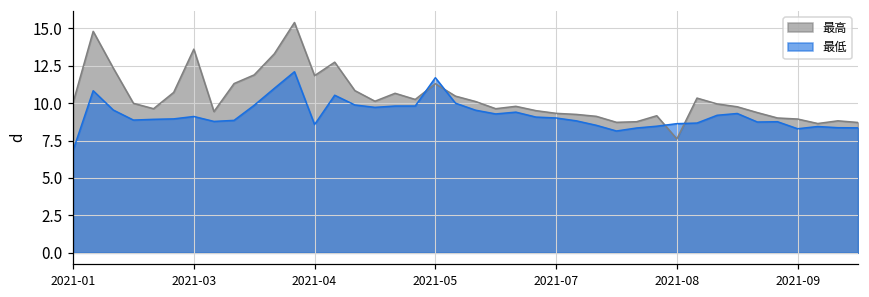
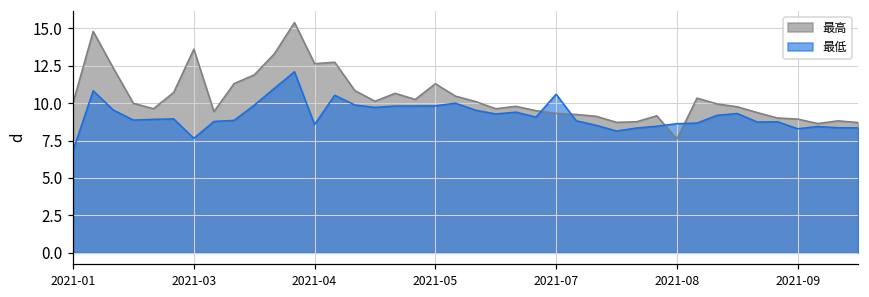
  {
    "最高": {
      "2021-01": 10.0,
      "2021-03": 13.6,
-     "2021-04": 11.8,
+     "2021-04": 12.6,
      "2021-05": 11.3,
      "2021-07": 9.3,
      "2021-08": 7.6,
      "2021-09": 8.9
    },
    "最低": {
      "2021-01": 6.8,
-     "2021-03": 9.1,
+     "2021-03": 7.7,
      "2021-04": 8.6,
-     "2021-05": 11.7,
-     "2021-07": 9.0,
+     "2021-05": 9.8,
+     "2021-07": 10.6,
      "2021-08": 8.6,
      "2021-09": 8.3
    }
  }
